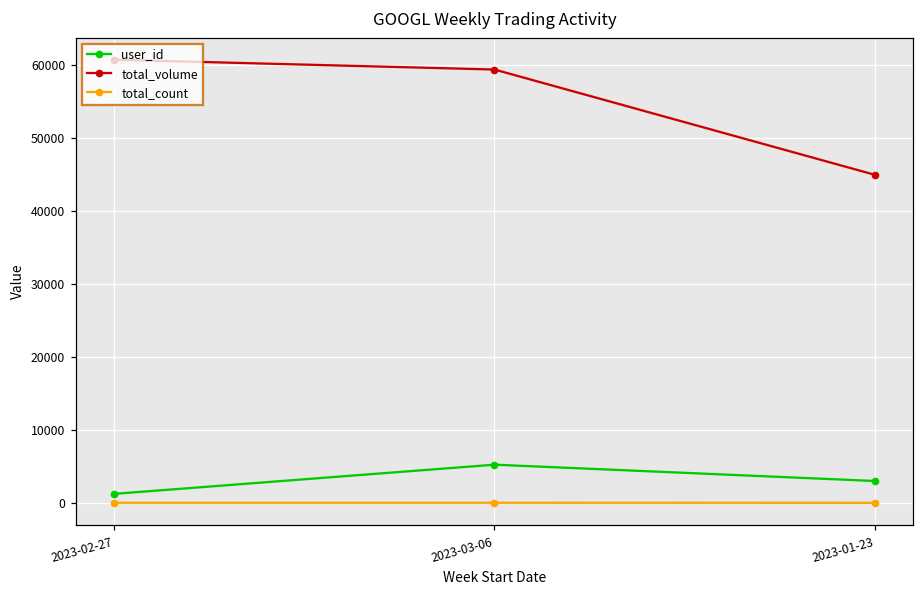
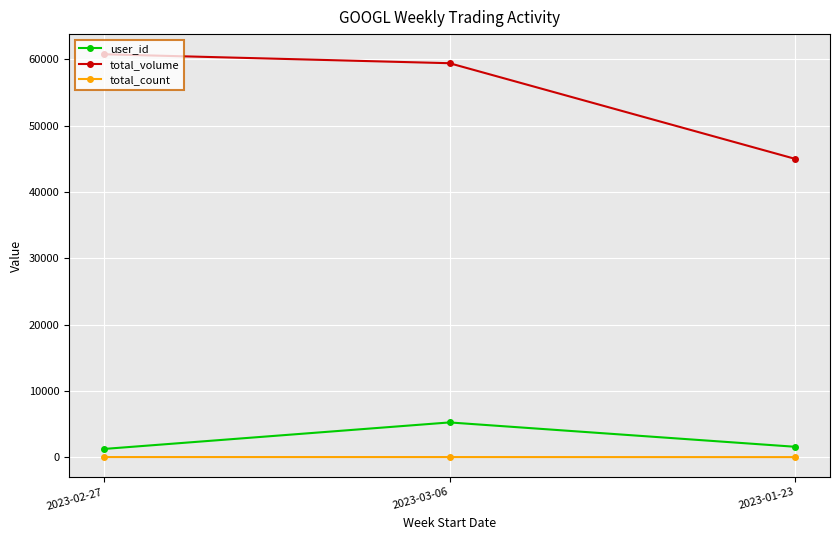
  {
    "user_id": {
      "2023-02-27": 1000,
      "2023-03-06": 5000,
-     "2023-01-23": 3000
+     "2023-01-23": 2000
    },
    "total_volume": {
      "2023-03-06": 59000,
      "2023-01-23": 45000
    },
    "total_count": {
      "2023-02-27": 0,
      "2023-03-06": 0,
      "2023-01-23": 0
    }
  }
